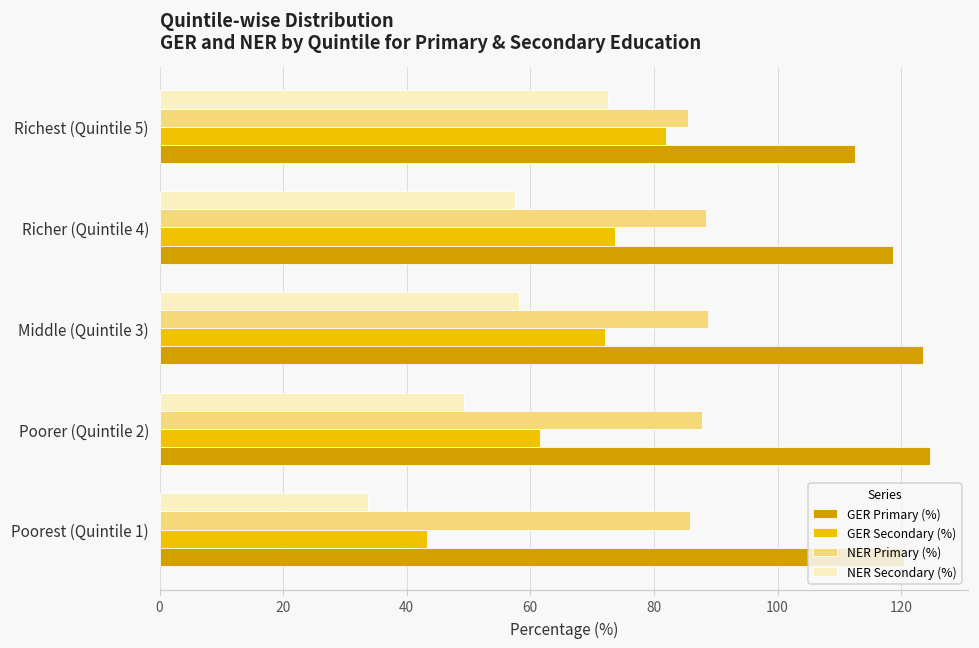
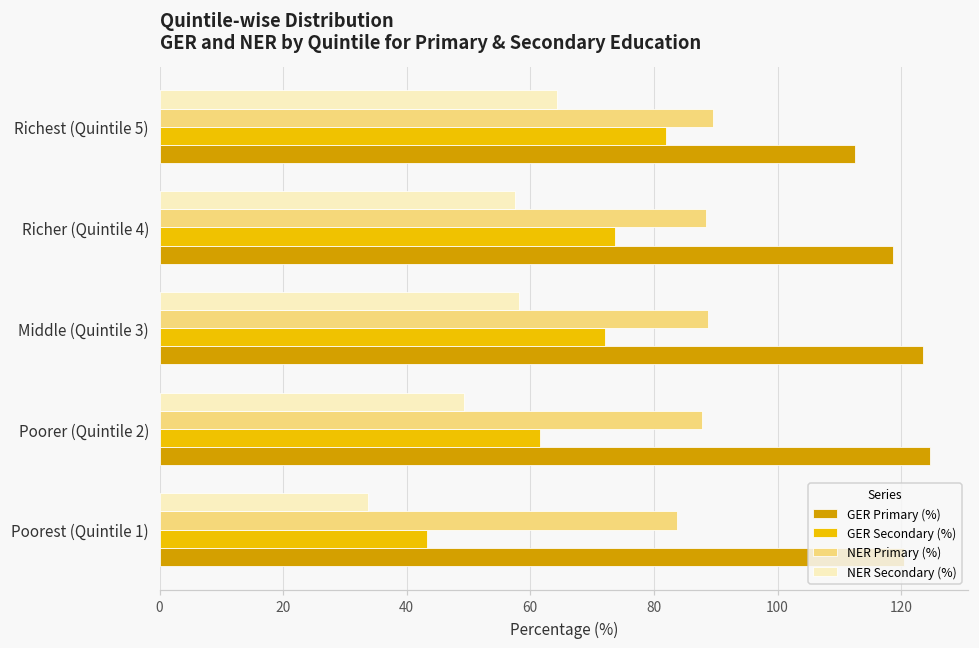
  {
    "NER Primary (%)": {
-     "Richest (Quintile 5)": 86,
+     "Richest (Quintile 5)": 90,
      "Richer (Quintile 4)": 89,
      "Middle (Quintile 3)": 89,
      "Poorer (Quintile 2)": 88,
-     "Poorest (Quintile 1)": 86
+     "Poorest (Quintile 1)": 84
    },
    "NER Secondary (%)": {
-     "Richest (Quintile 5)": 73,
+     "Richest (Quintile 5)": 64,
      "Richer (Quintile 4)": 58,
      "Middle (Quintile 3)": 58,
      "Poorer (Quintile 2)": 49,
      "Poorest (Quintile 1)": 34
    }
  }
